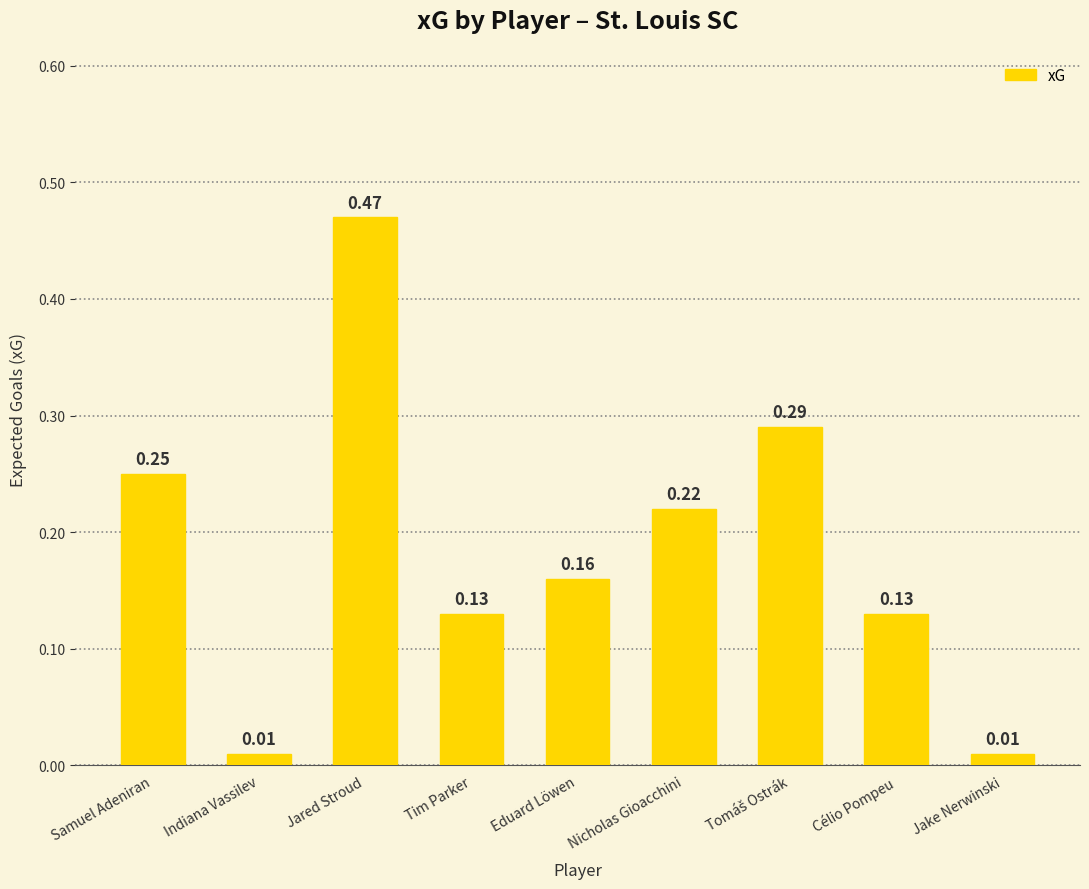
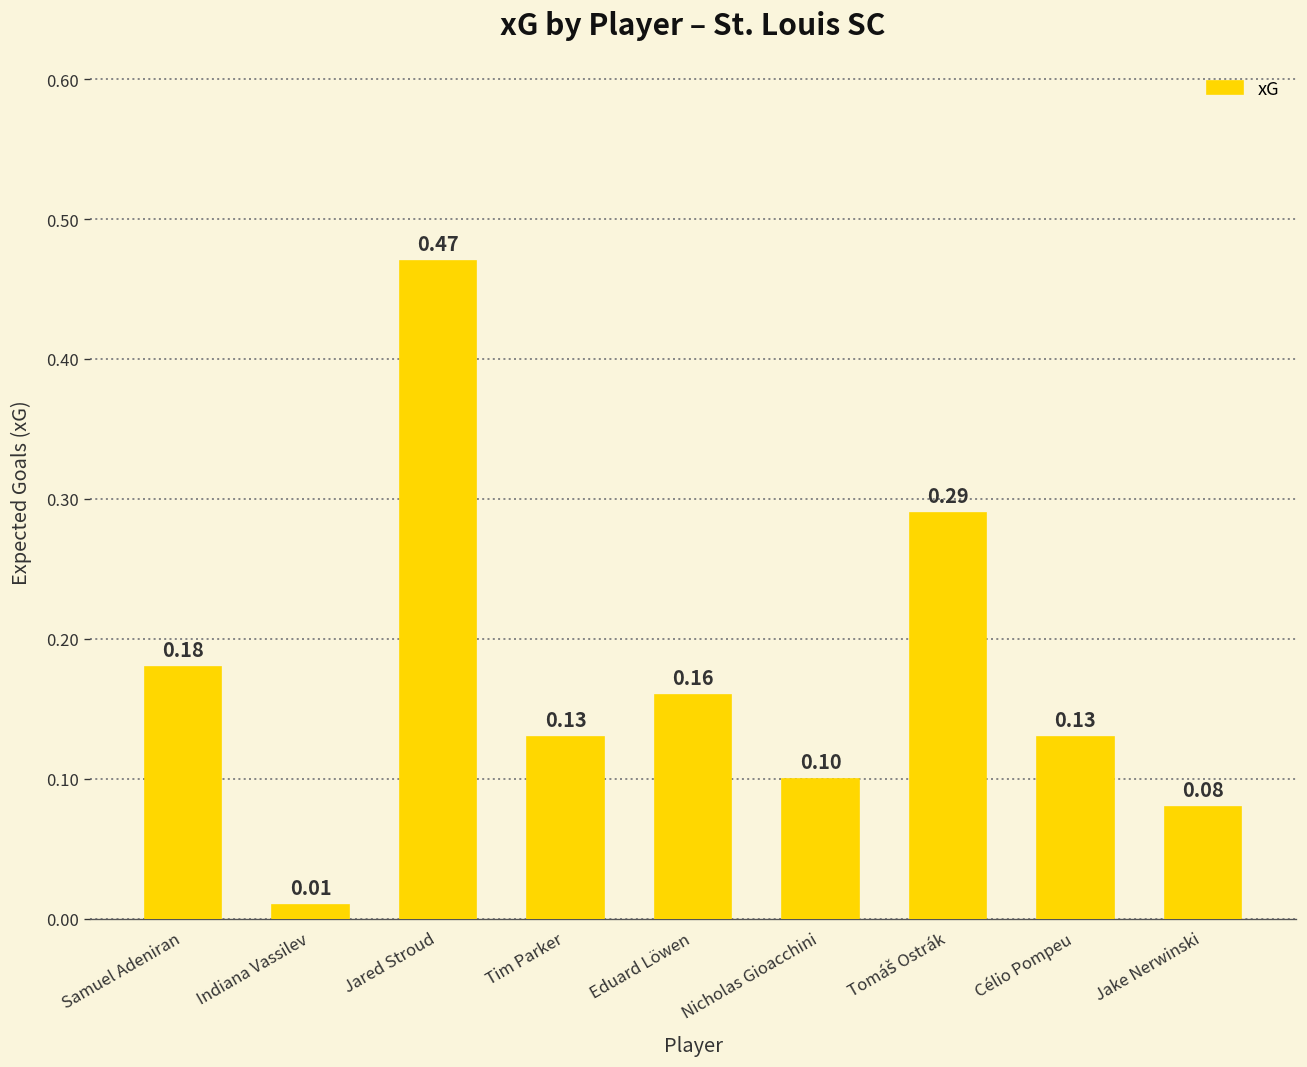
  {
-   "Samuel Adeniran": 0.25,
+   "Samuel Adeniran": 0.18,
    "Indiana Vassilev": 0.01,
    "Jared Stroud": 0.47,
    "Tim Parker": 0.13,
    "Eduard Löwen": 0.16,
-   "Nicholas Gioacchini": 0.22,
+   "Nicholas Gioacchini": 0.10,
    "Tomáš Ostrák": 0.29,
    "Célio Pompeu": 0.13,
-   "Jake Nerwinski": 0.01
+   "Jake Nerwinski": 0.08
  }
